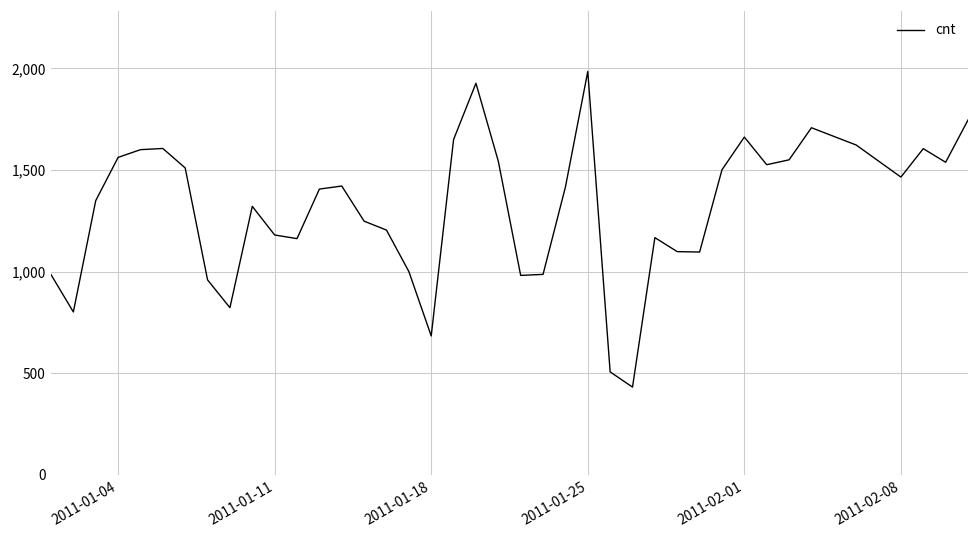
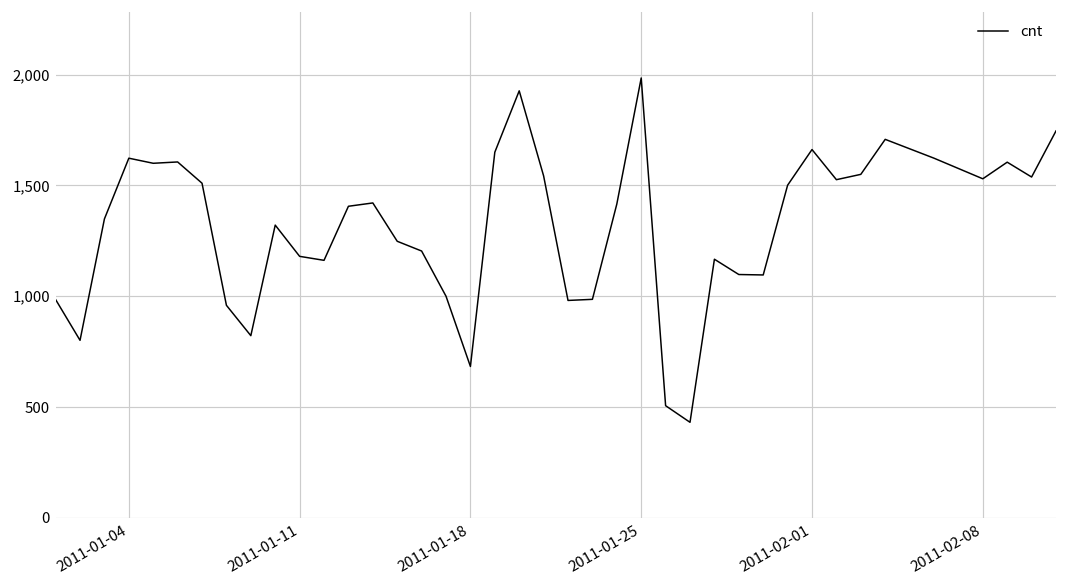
  {
-   "2011-01-04": "1,560",
+   "2011-01-04": "1,620",
    "2011-01-11": "1,180",
    "2011-01-18": "680",
    "2011-01-25": "1,990",
    "2011-02-01": "1,660",
-   "2011-02-08": "1,470"
+   "2011-02-08": "1,530"
  }
